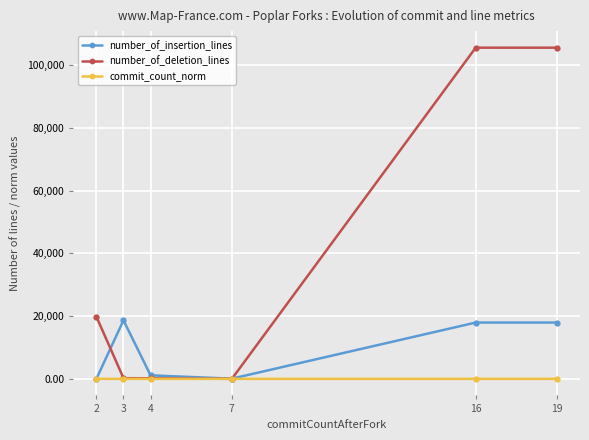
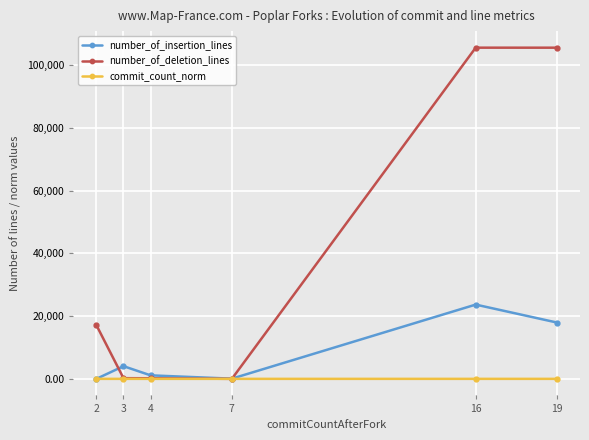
  {
    "number_of_insertion_lines": {
-     "3": "19,000",
+     "3": "4,000",
      "4": "1,000",
-     "16": "18,000",
+     "16": "24,000",
      "19": "18,000"
    },
    "number_of_deletion_lines": {
-     "2": "20,000",
+     "2": "17,000",
      "16": "106,000",
      "19": "106,000"
    },
    "commit_count_norm": {
      "16": "0",
      "19": "0"
    }
  }
